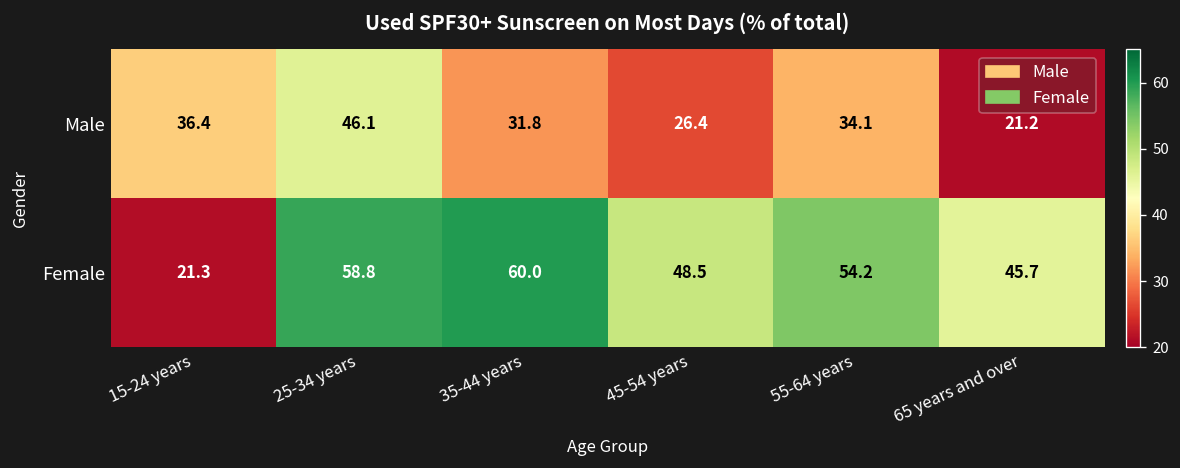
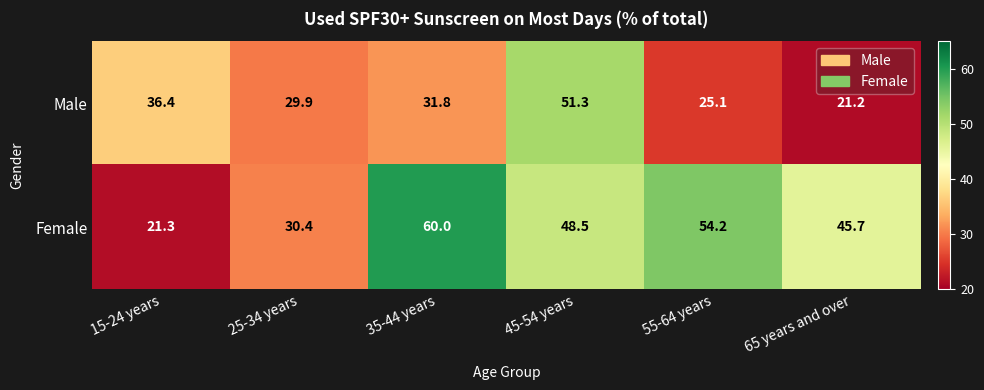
  {
    "Male": {
      "15-24 years": 36.4,
-     "25-34 years": 46.1,
+     "25-34 years": 29.9,
      "35-44 years": 31.8,
-     "45-54 years": 26.4,
-     "55-64 years": 34.1,
+     "45-54 years": 51.3,
+     "55-64 years": 25.1,
      "65 years and over": 21.2
    },
    "Female": {
      "15-24 years": 21.3,
-     "25-34 years": 58.8,
+     "25-34 years": 30.4,
      "35-44 years": 60.0,
      "45-54 years": 48.5,
      "55-64 years": 54.2,
      "65 years and over": 45.7
    }
  }
